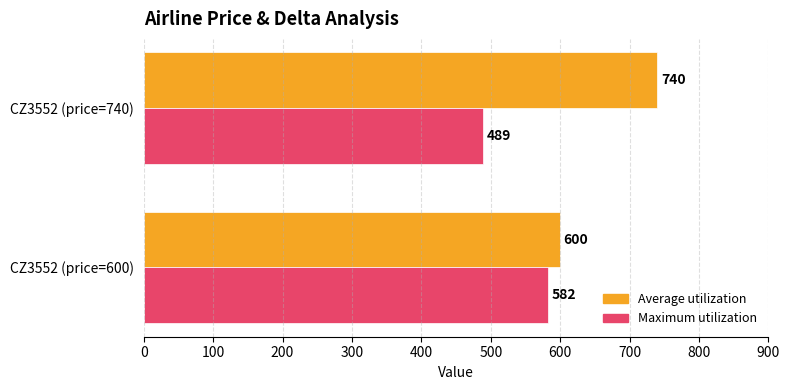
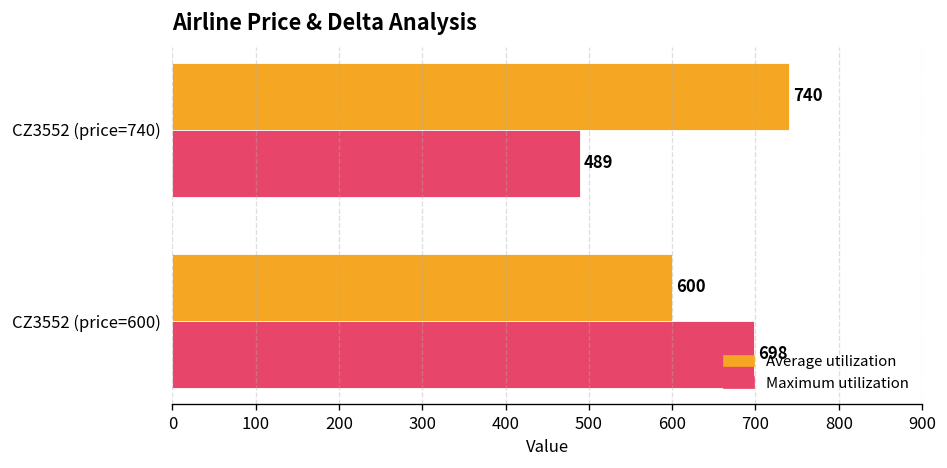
  {
    "Average utilization": {
      "CZ3552 (price=740)": 740,
      "CZ3552 (price=600)": 600
    },
    "Maximum utilization": {
      "CZ3552 (price=740)": 489,
-     "CZ3552 (price=600)": 582
+     "CZ3552 (price=600)": 698
    }
  }
